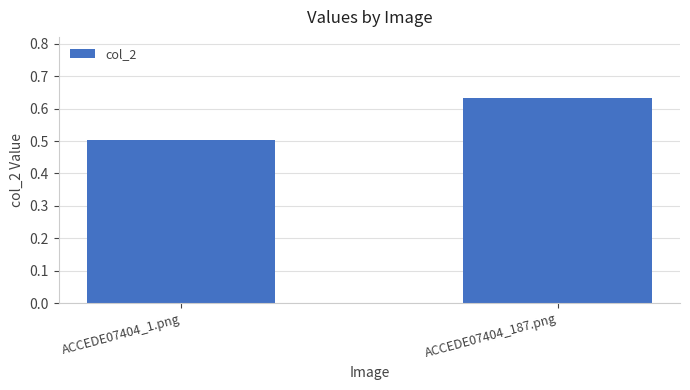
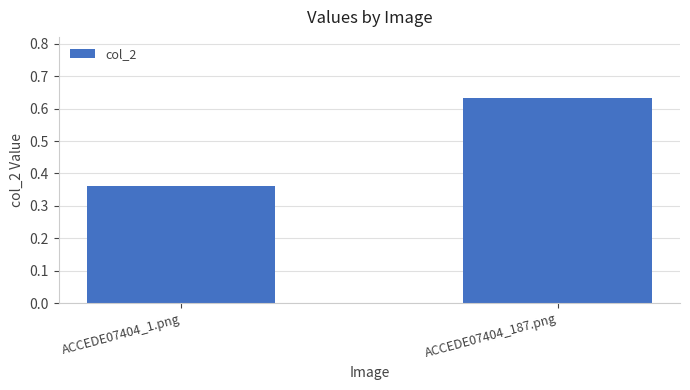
  {
-   "ACCEDE07404_1.png": 0.50,
+   "ACCEDE07404_1.png": 0.36,
    "ACCEDE07404_187.png": 0.63
  }
